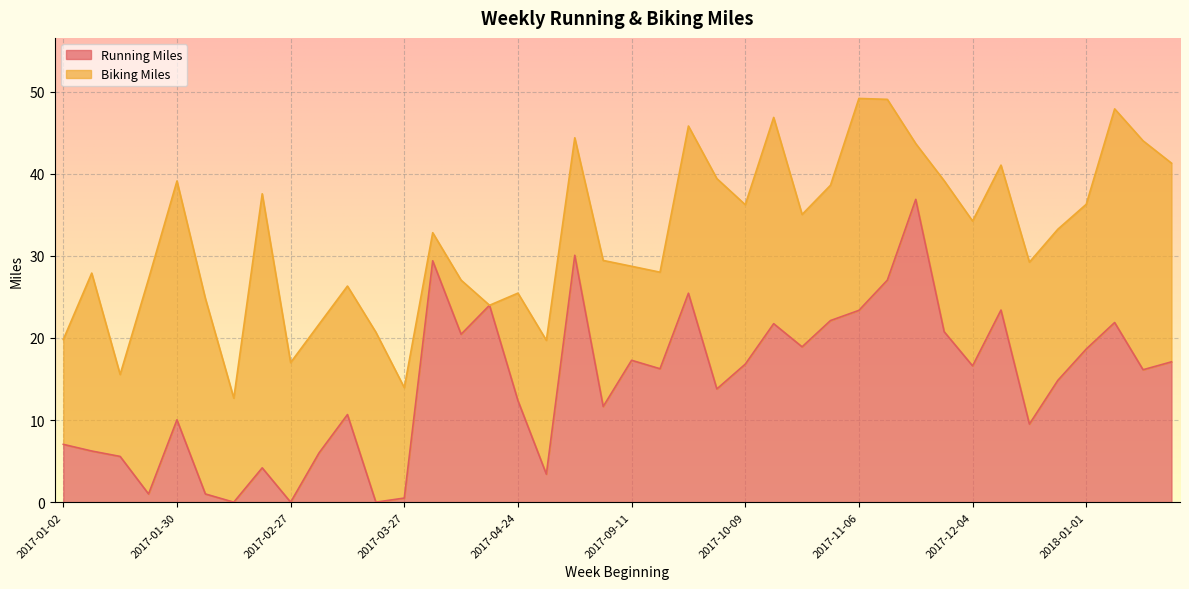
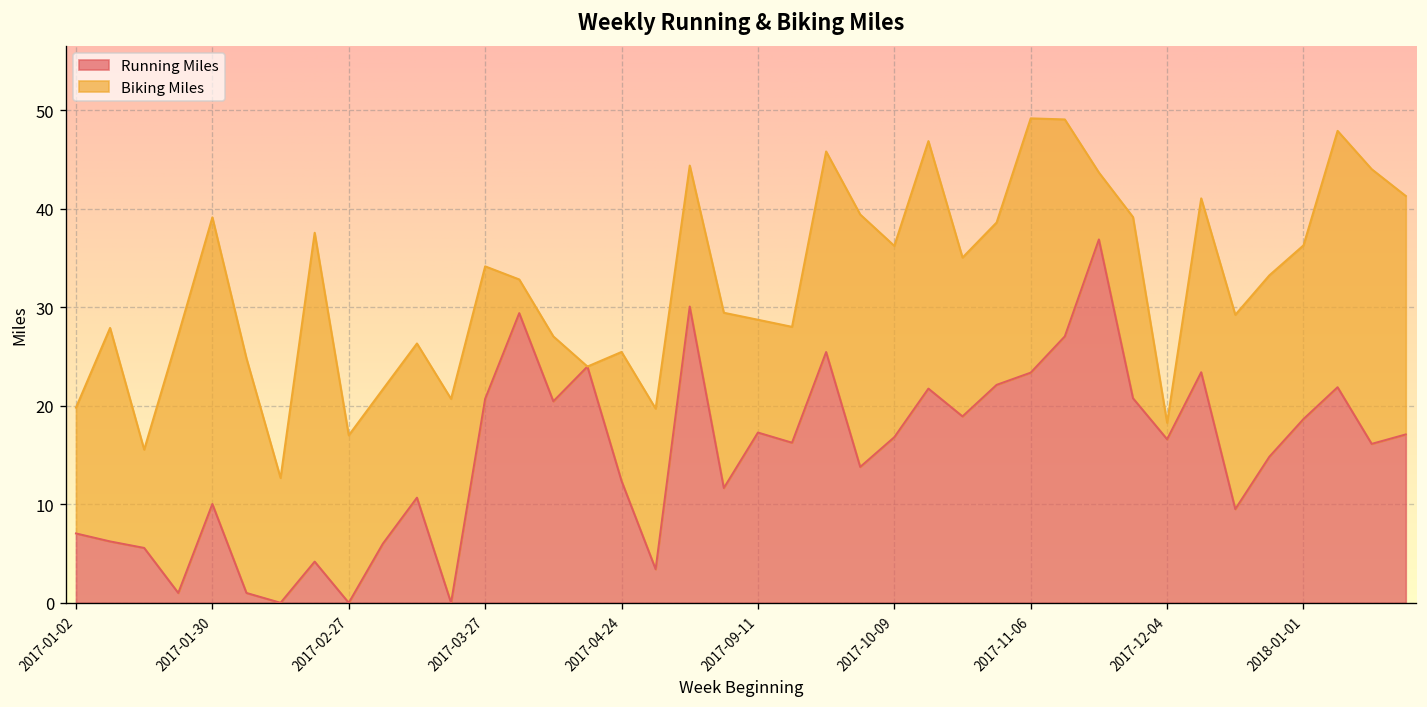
  {
    "Running Miles": {
      "2017-01-02": 7,
      "2017-01-30": 10,
      "2017-02-27": 0,
-     "2017-03-27": 1,
+     "2017-03-27": 21,
      "2017-04-24": 12,
      "2017-09-11": 17,
      "2017-10-09": 17,
      "2017-11-06": 23,
      "2017-12-04": 17,
      "2018-01-01": 19
    },
    "Biking Miles": {
      "2017-01-02": 13,
      "2017-01-30": 29,
      "2017-02-27": 17,
      "2017-03-27": 13,
      "2017-04-24": 13,
      "2017-09-11": 11,
      "2017-10-09": 19,
      "2017-11-06": 26,
-     "2017-12-04": 18,
+     "2017-12-04": 2,
      "2018-01-01": 18
    }
  }
